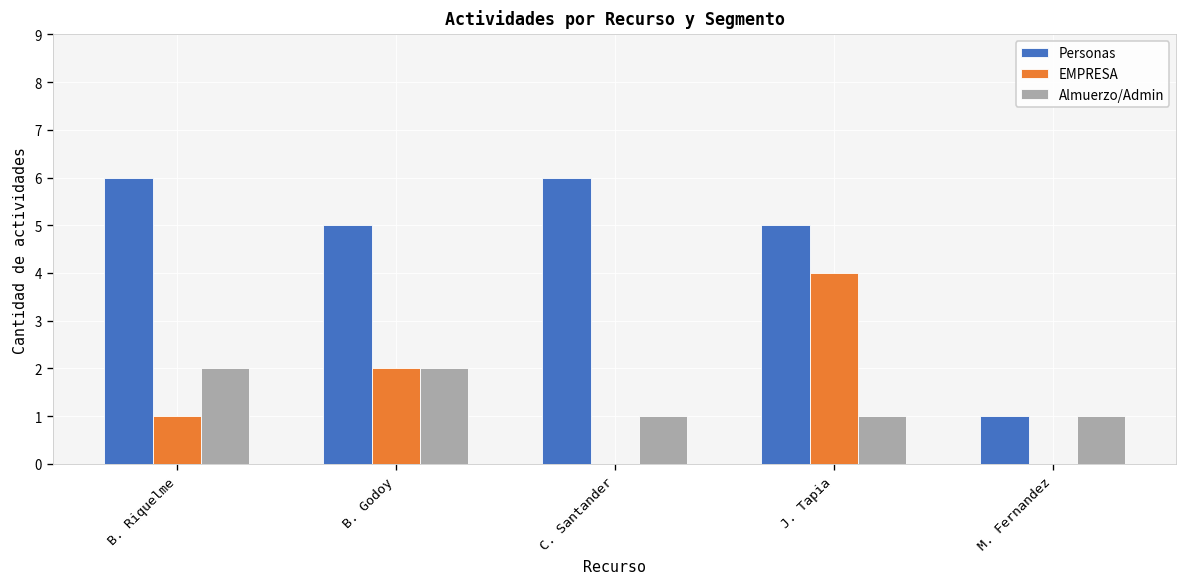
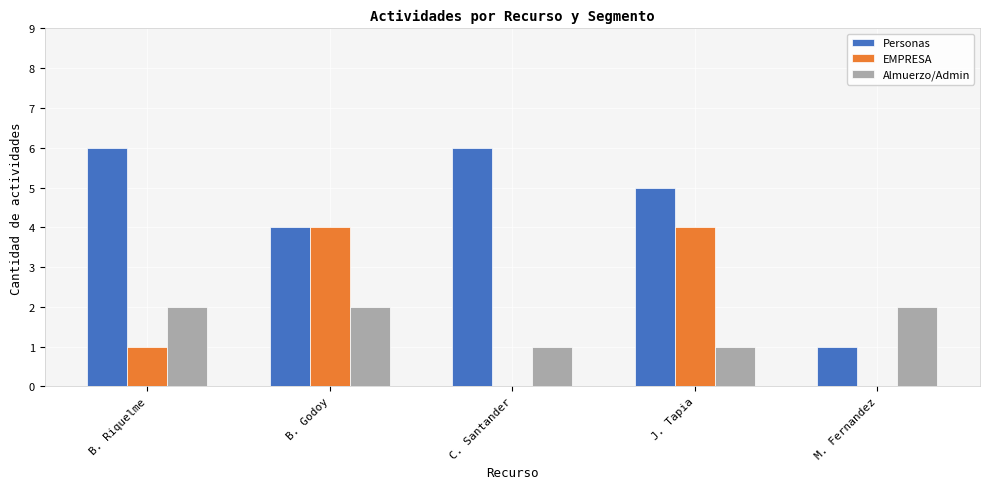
  {
    "Personas": {
      "B. Riquelme": 6,
-     "B. Godoy": 5,
+     "B. Godoy": 4,
      "C. Santander": 6,
      "J. Tapia": 5,
      "M. Fernandez": 1
    },
    "EMPRESA": {
      "B. Riquelme": 1,
-     "B. Godoy": 2,
+     "B. Godoy": 4,
      "C. Santander": 0,
      "J. Tapia": 4,
      "M. Fernandez": 0
    },
    "Almuerzo/Admin": {
      "B. Riquelme": 2,
      "B. Godoy": 2,
      "C. Santander": 1,
      "J. Tapia": 1,
-     "M. Fernandez": 1
+     "M. Fernandez": 2
    }
  }
